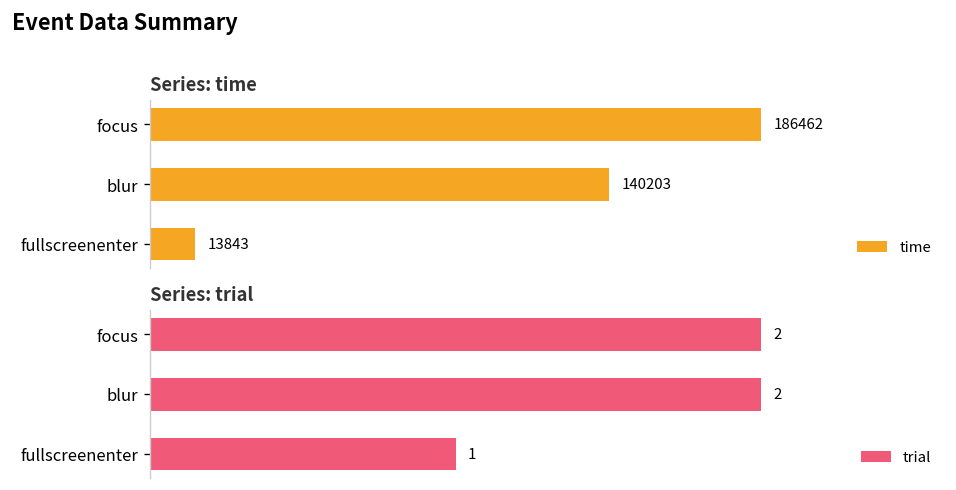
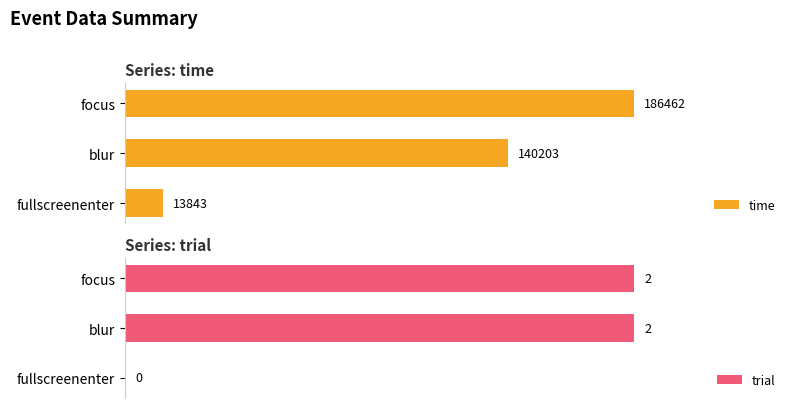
  {
    "Series: time": {
      "focus": 186462,
      "blur": 140203,
      "fullscreenenter": 13843
    },
    "Series: trial": {
      "focus": 2,
      "blur": 2,
-     "fullscreenenter": 1
+     "fullscreenenter": 0
    }
  }
